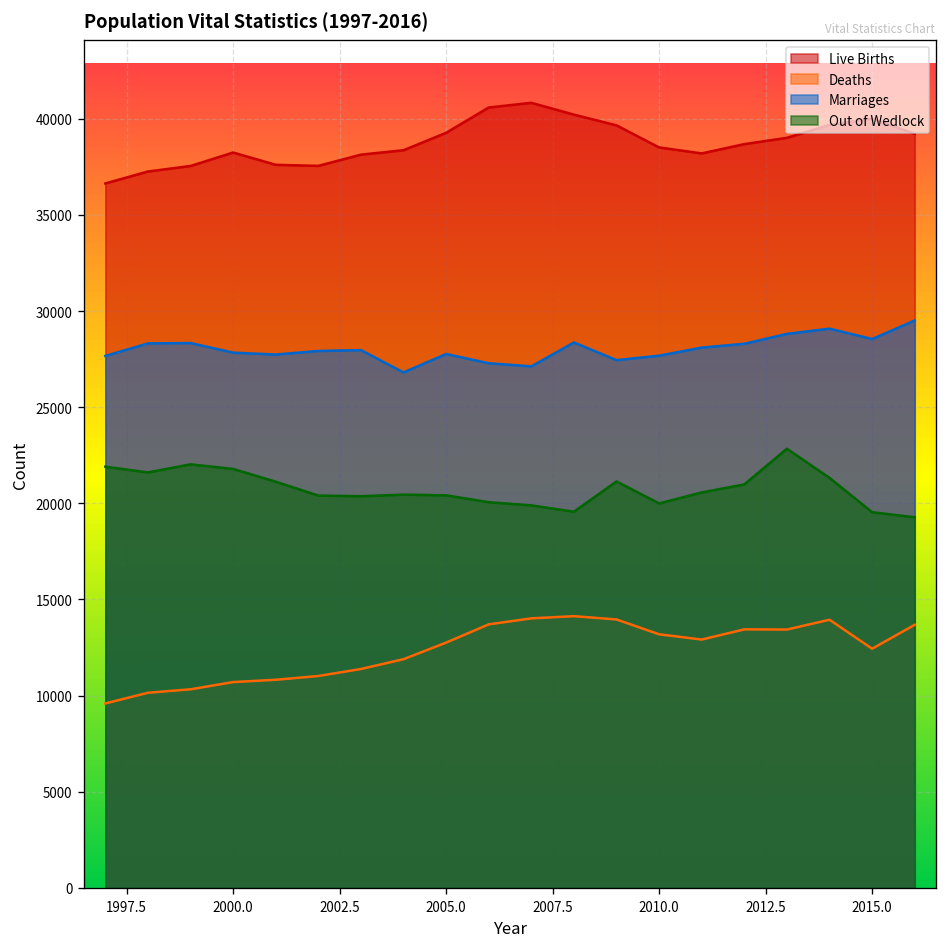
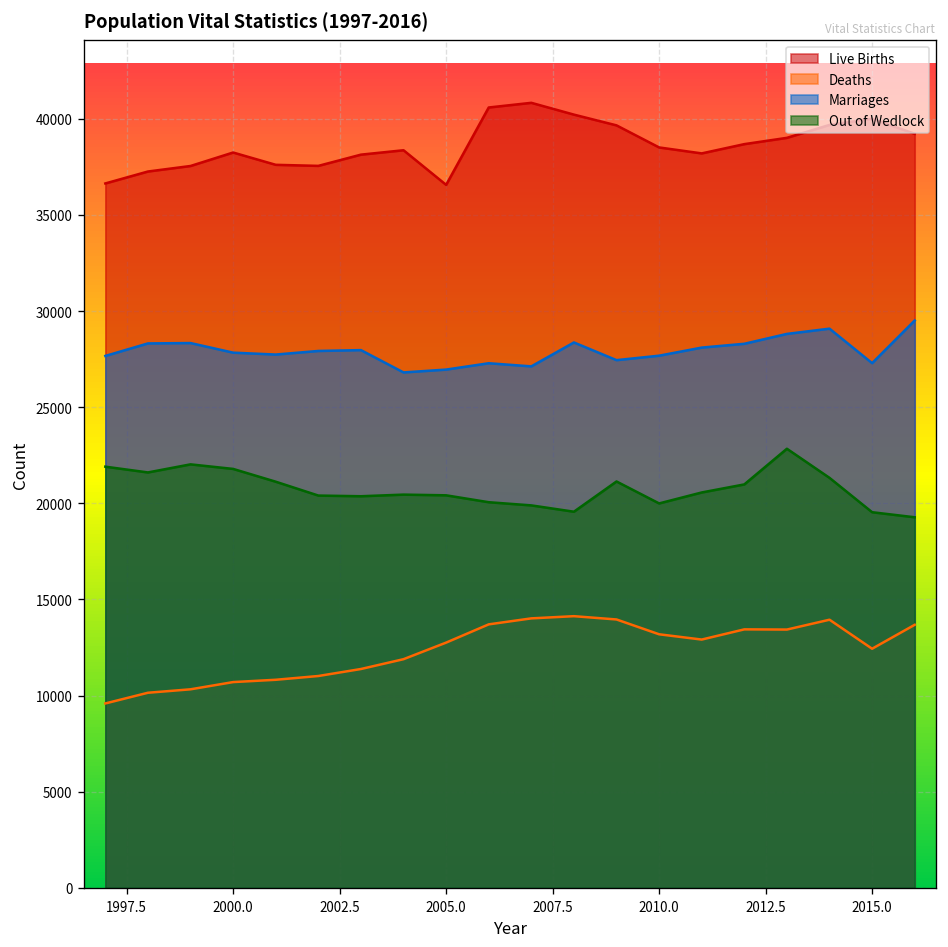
  {
    "Live Births": {
      "2000.0": 38300,
-     "2005.0": 39300,
+     "2005.0": 36600,
      "2010.0": 38500
    },
    "Deaths": {
      "2000.0": 10700,
      "2005.0": 12800,
      "2010.0": 13200,
      "2015.0": 12400
    },
    "Marriages": {
      "2000.0": 27800,
-     "2005.0": 27800,
+     "2005.0": 27000,
      "2010.0": 27700,
-     "2015.0": 28500
+     "2015.0": 27300
    },
    "Out of Wedlock": {
      "2000.0": 21800,
      "2005.0": 20400,
      "2010.0": 20000,
      "2015.0": 19500
    }
  }
